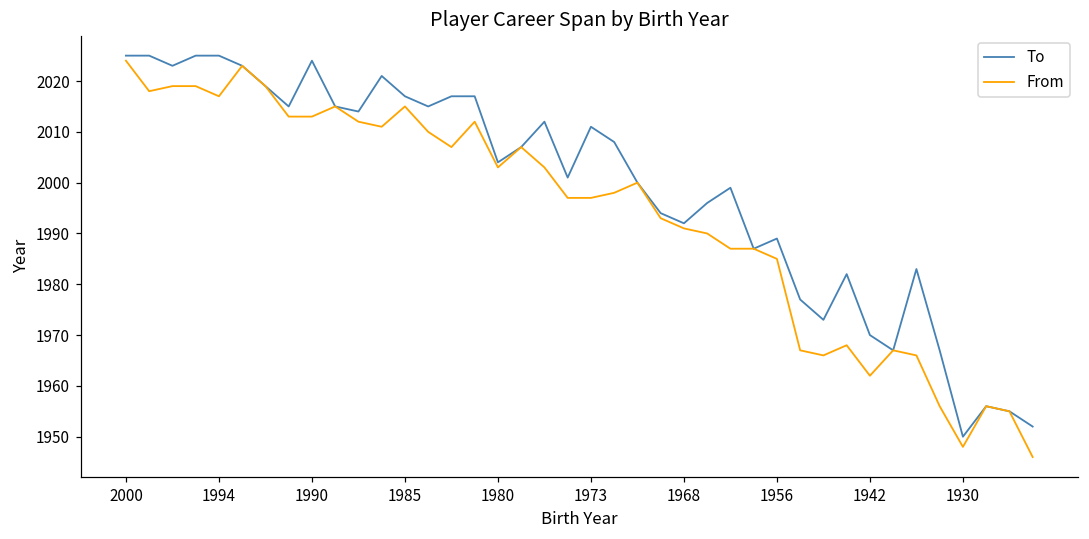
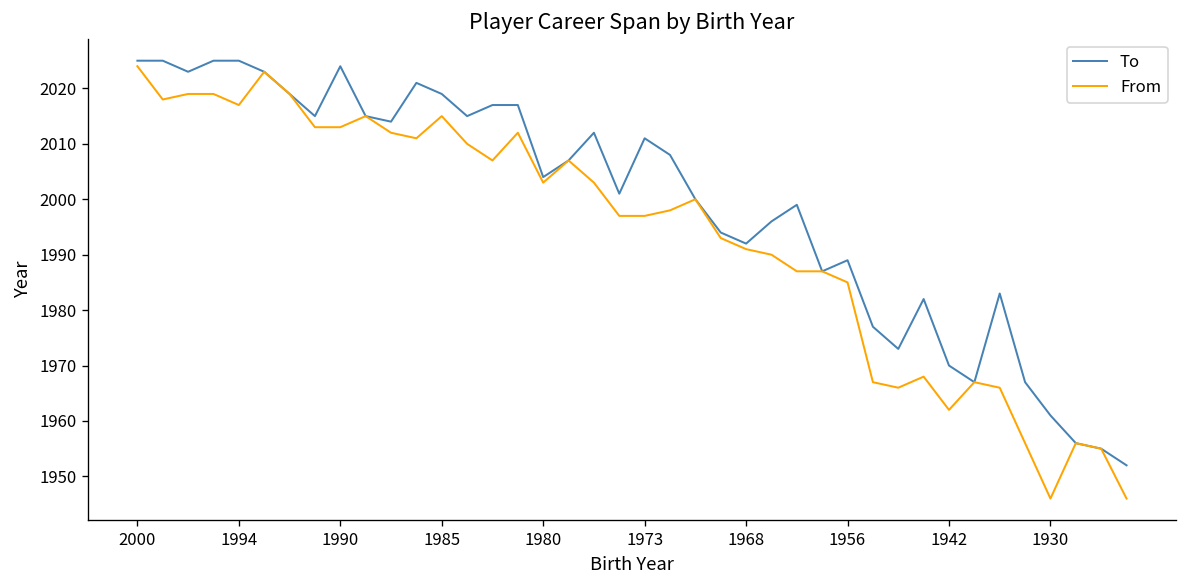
  {
    "To": {
      "2000": 2025,
      "1994": 2025,
      "1990": 2024,
-     "1985": 2017,
+     "1985": 2019,
      "1980": 2004,
      "1973": 2011,
      "1968": 1992,
      "1956": 1989,
      "1942": 1970,
-     "1930": 1950
+     "1930": 1961
    },
    "From": {
      "2000": 2024,
      "1994": 2017,
      "1990": 2013,
      "1985": 2015,
      "1980": 2003,
      "1973": 1997,
      "1968": 1991,
      "1956": 1985,
      "1942": 1962,
-     "1930": 1948
+     "1930": 1946
    }
  }
